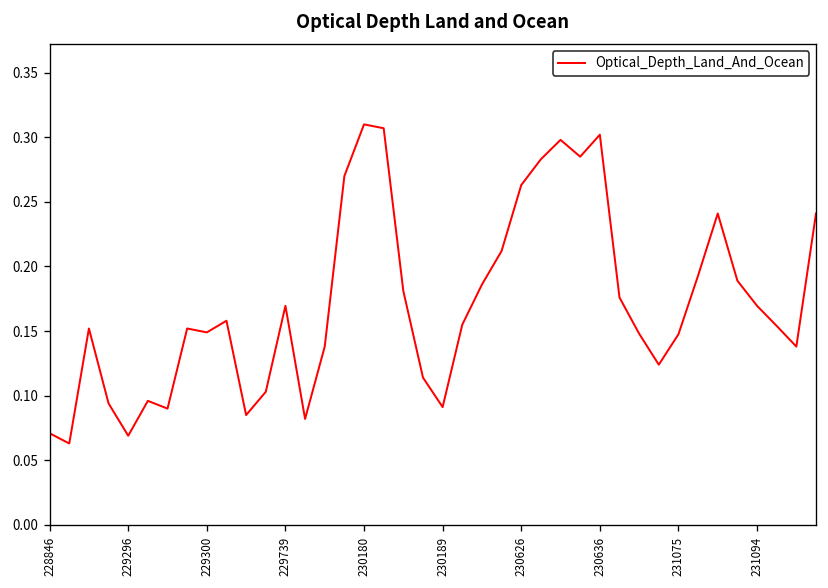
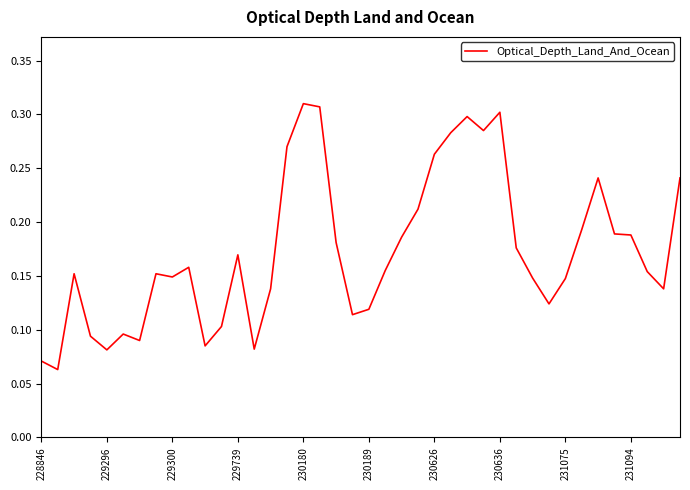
  {
    "228846": 0.071,
-   "229296": 0.069,
+   "229296": 0.081,
    "229300": 0.149,
    "229739": 0.170,
    "230180": 0.310,
-   "230189": 0.091,
+   "230189": 0.119,
    "230626": 0.263,
    "230636": 0.302,
    "231075": 0.148,
-   "231094": 0.170
+   "231094": 0.188
  }
